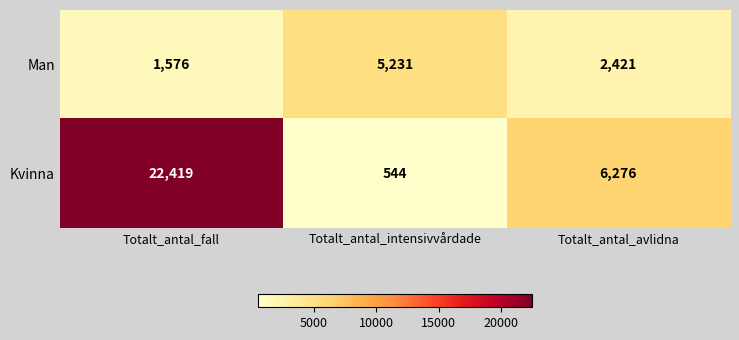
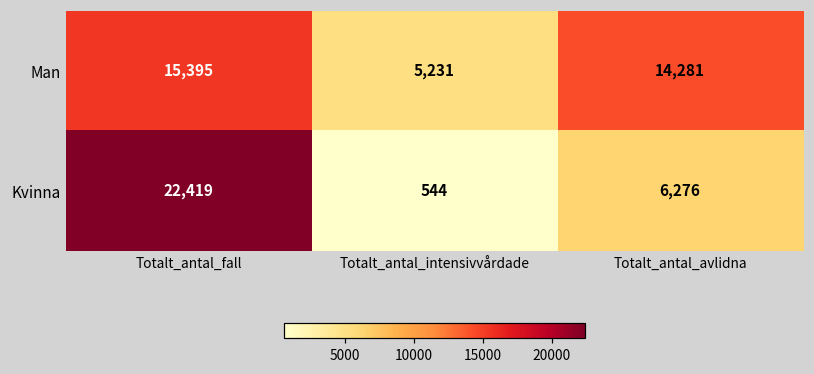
  {
    "Man": {
-     "Totalt_antal_fall": "1,576",
+     "Totalt_antal_fall": "15,395",
      "Totalt_antal_intensivvårdade": "5,231",
-     "Totalt_antal_avlidna": "2,421"
+     "Totalt_antal_avlidna": "14,281"
    },
    "Kvinna": {
      "Totalt_antal_fall": "22,419",
      "Totalt_antal_intensivvårdade": "544",
      "Totalt_antal_avlidna": "6,276"
    }
  }
